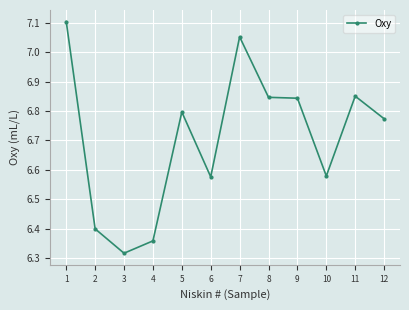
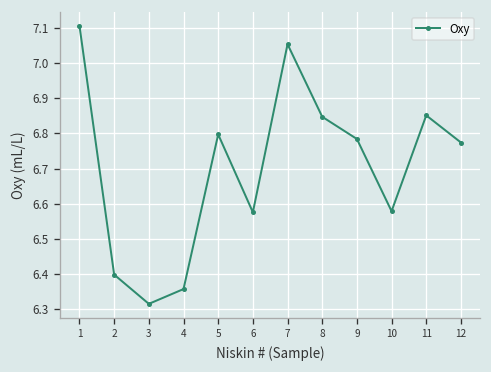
  {
    "1": 7.11,
    "2": 6.40,
    "3": 6.32,
    "4": 6.36,
    "5": 6.80,
    "6": 6.58,
    "7": 7.05,
    "8": 6.85,
-   "9": 6.84,
+   "9": 6.78,
    "10": 6.58,
    "11": 6.85,
    "12": 6.77
  }
